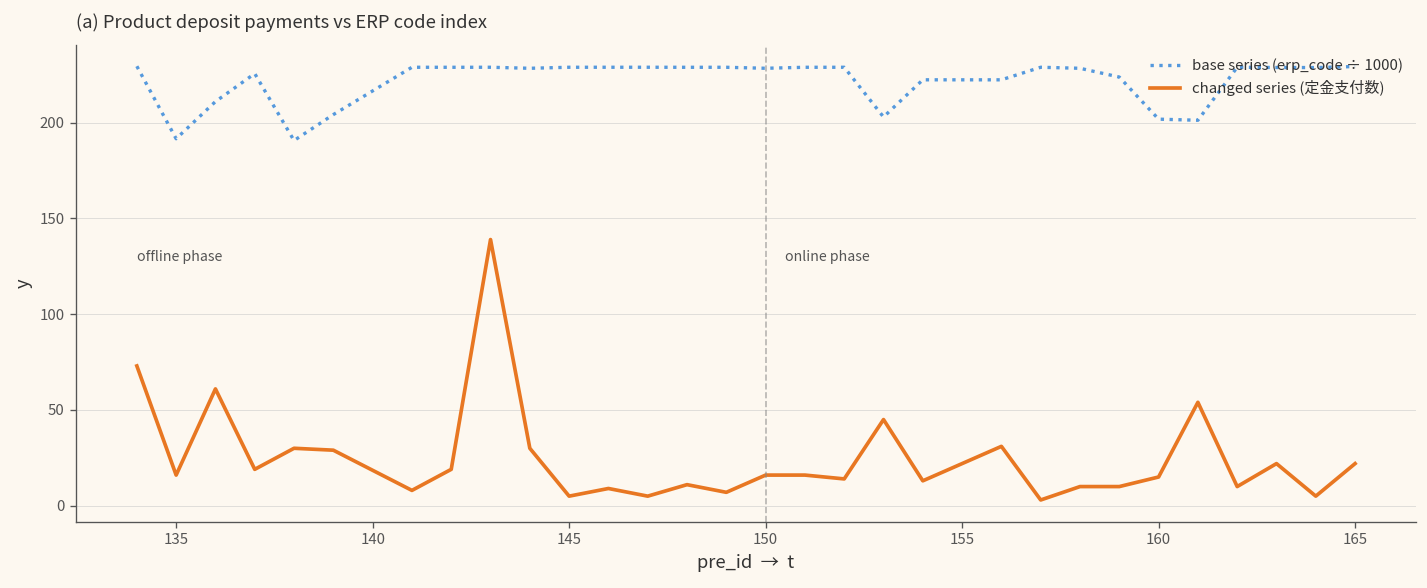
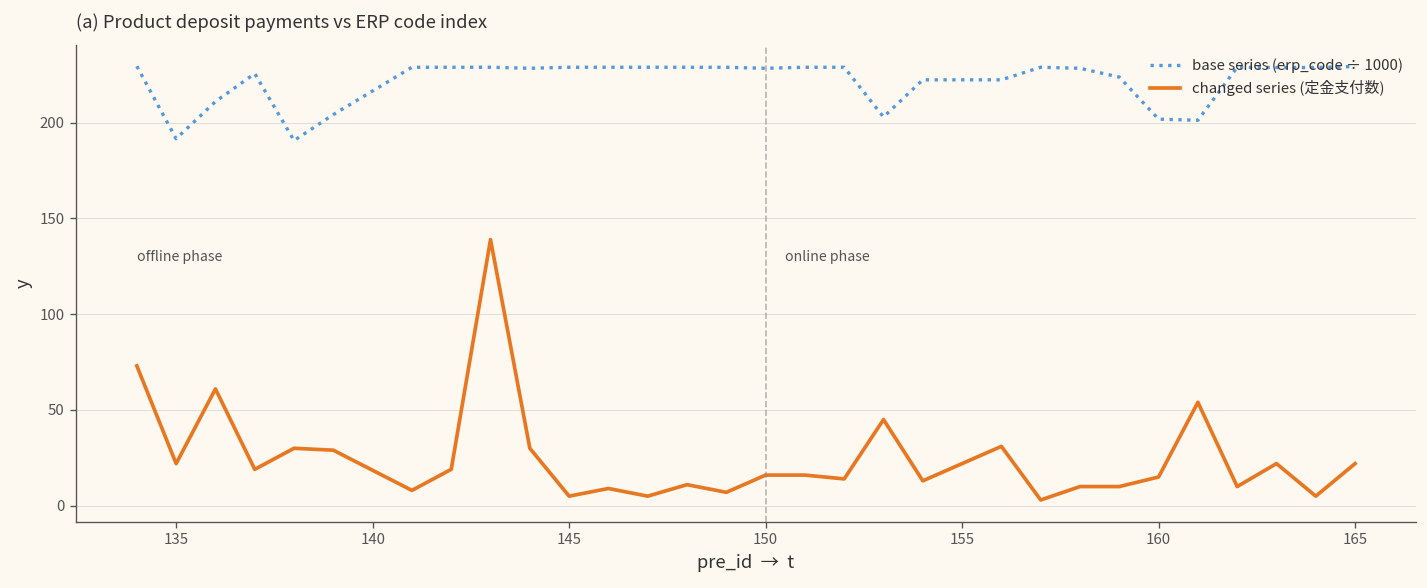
  {
    "base series (erp_code ÷ 1000)": {
      "135": 192,
      "145": 229,
      "150": 228,
      "160": 202,
      "165": 229
    },
    "changed series (定金支付数)": {
-     "135": 16,
+     "135": 22,
      "145": 5,
      "150": 16,
      "160": 15,
      "165": 22
    }
  }
